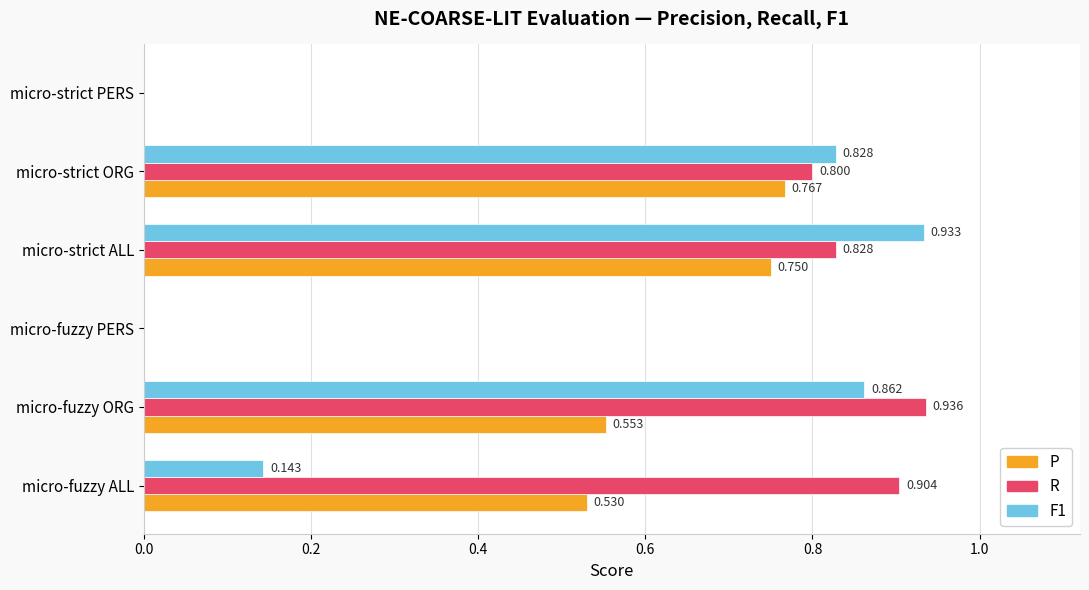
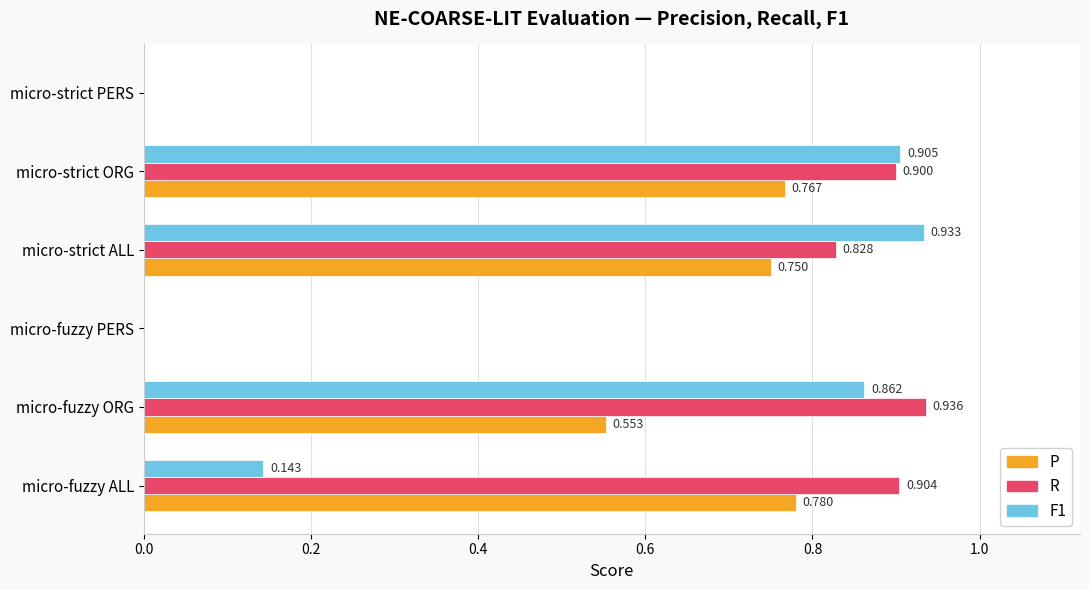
  {
    "P": {
      "micro-strict ORG": 0.767,
      "micro-strict ALL": 0.750,
      "micro-fuzzy ORG": 0.553,
-     "micro-fuzzy ALL": 0.530
+     "micro-fuzzy ALL": 0.780
    },
    "R": {
-     "micro-strict ORG": 0.800,
+     "micro-strict ORG": 0.900,
      "micro-strict ALL": 0.828,
      "micro-fuzzy ORG": 0.936,
      "micro-fuzzy ALL": 0.904
    },
    "F1": {
-     "micro-strict ORG": 0.828,
+     "micro-strict ORG": 0.905,
      "micro-strict ALL": 0.933,
      "micro-fuzzy ORG": 0.862,
      "micro-fuzzy ALL": 0.143
    }
  }
